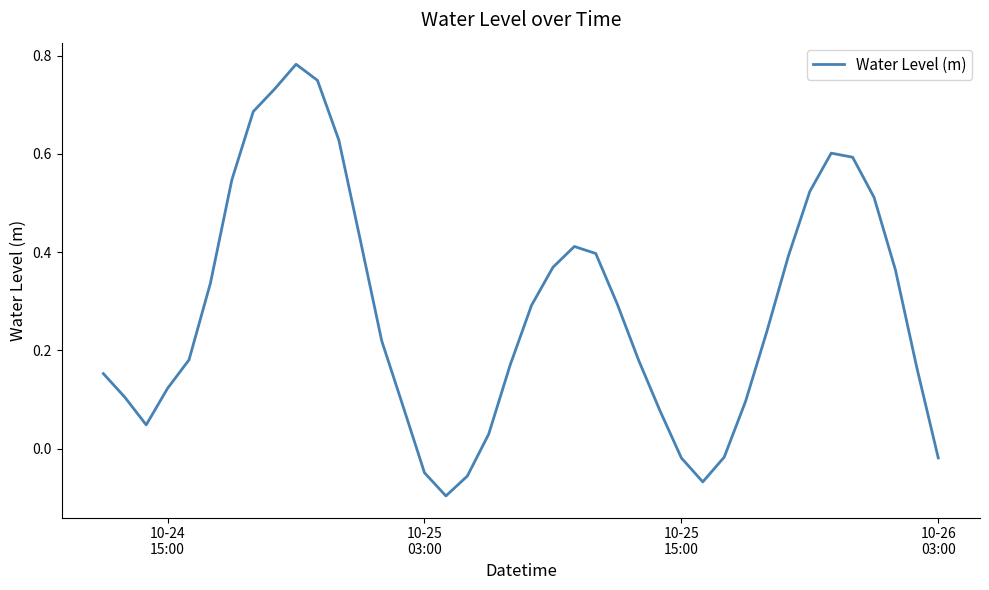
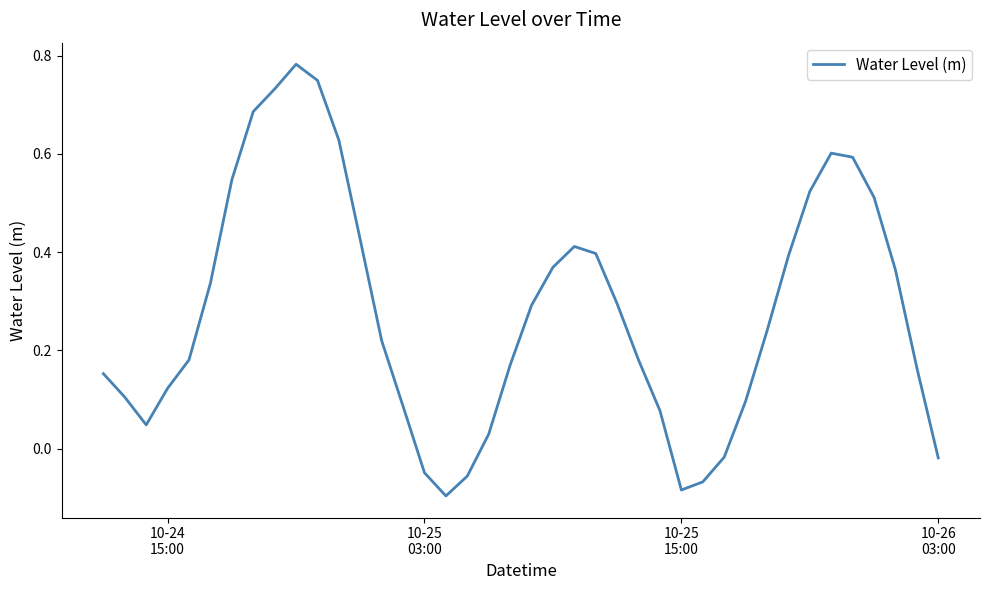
  {
    "10-24 15:00": 0.12,
    "10-25 03:00": -0.05,
-   "10-25 15:00": -0.02,
+   "10-25 15:00": -0.08,
    "10-26 03:00": -0.02
  }
